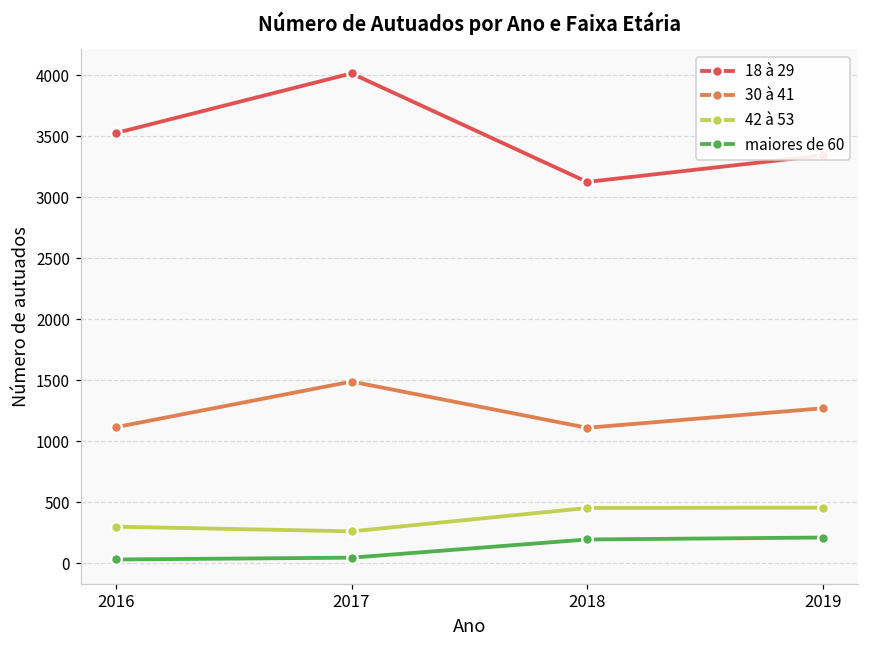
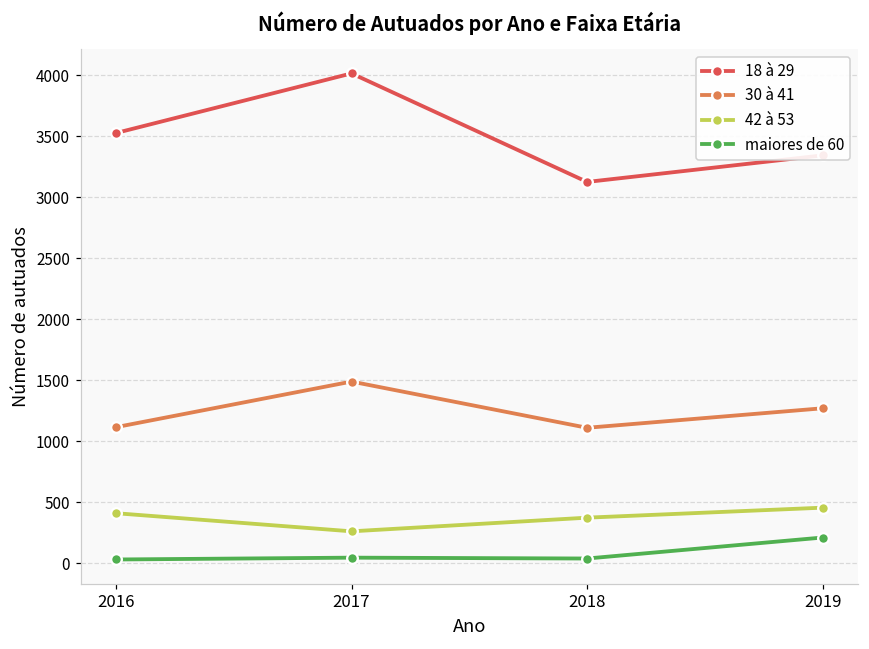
  {
    "42 à 53": {
-     "2016": 300,
+     "2016": 410,
      "2017": 260,
-     "2018": 450,
+     "2018": 370,
      "2019": 460
    },
    "maiores de 60": {
      "2016": 30,
      "2017": 50,
-     "2018": 200,
+     "2018": 40,
      "2019": 210
    }
  }
